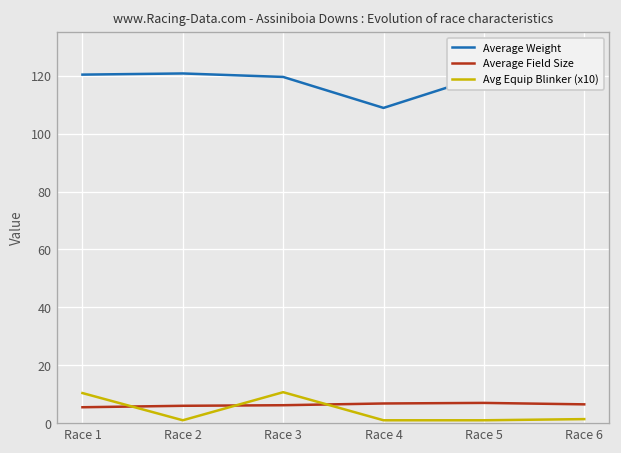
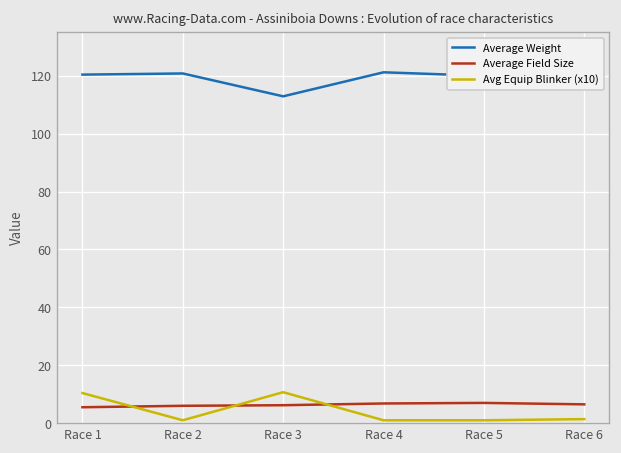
  {
    "Average Weight": {
      "Race 1": 120,
      "Race 2": 121,
-     "Race 3": 120,
-     "Race 4": 109
+     "Race 3": 113,
+     "Race 4": 121
    },
    "Average Field Size": {
      "Race 1": 6,
      "Race 2": 6,
      "Race 3": 6,
      "Race 4": 7,
      "Race 5": 7,
      "Race 6": 7
    },
    "Avg Equip Blinker (x10)": {
      "Race 1": 10,
      "Race 2": 1,
      "Race 3": 11,
      "Race 4": 1,
      "Race 5": 1,
      "Race 6": 1
    }
  }
